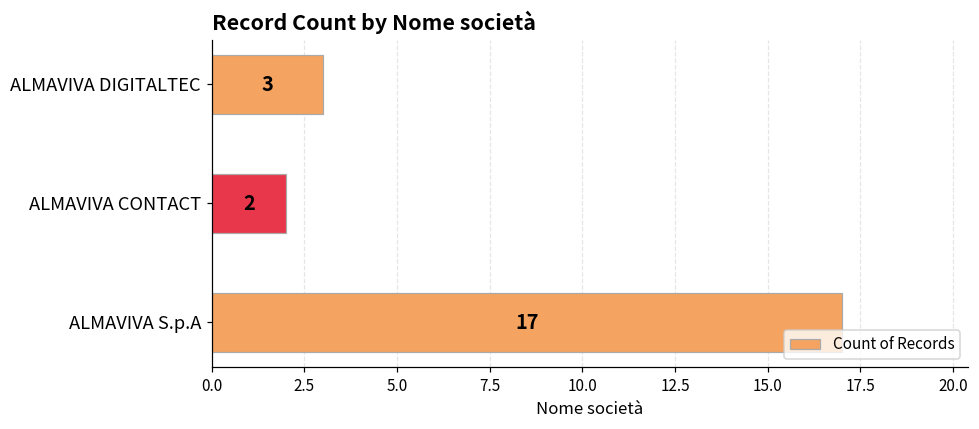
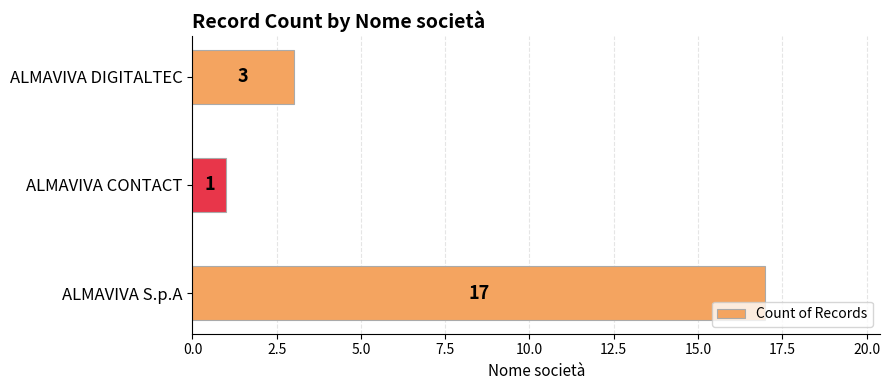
  {
    "ALMAVIVA DIGITALTEC": 3,
-   "ALMAVIVA CONTACT": 2,
+   "ALMAVIVA CONTACT": 1,
    "ALMAVIVA S.p.A": 17
  }
